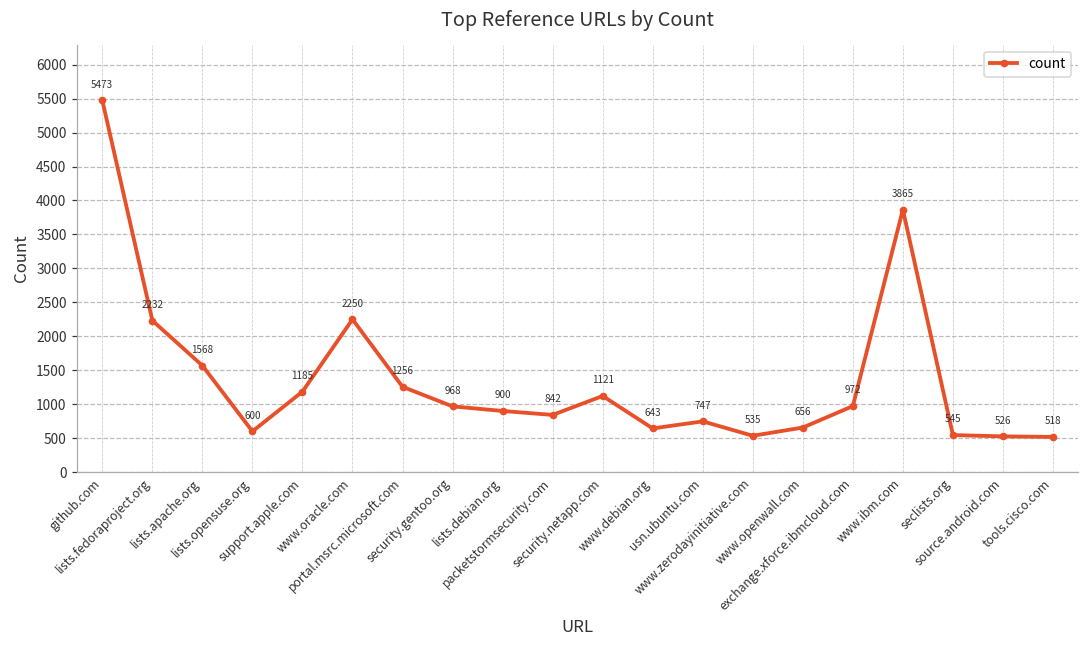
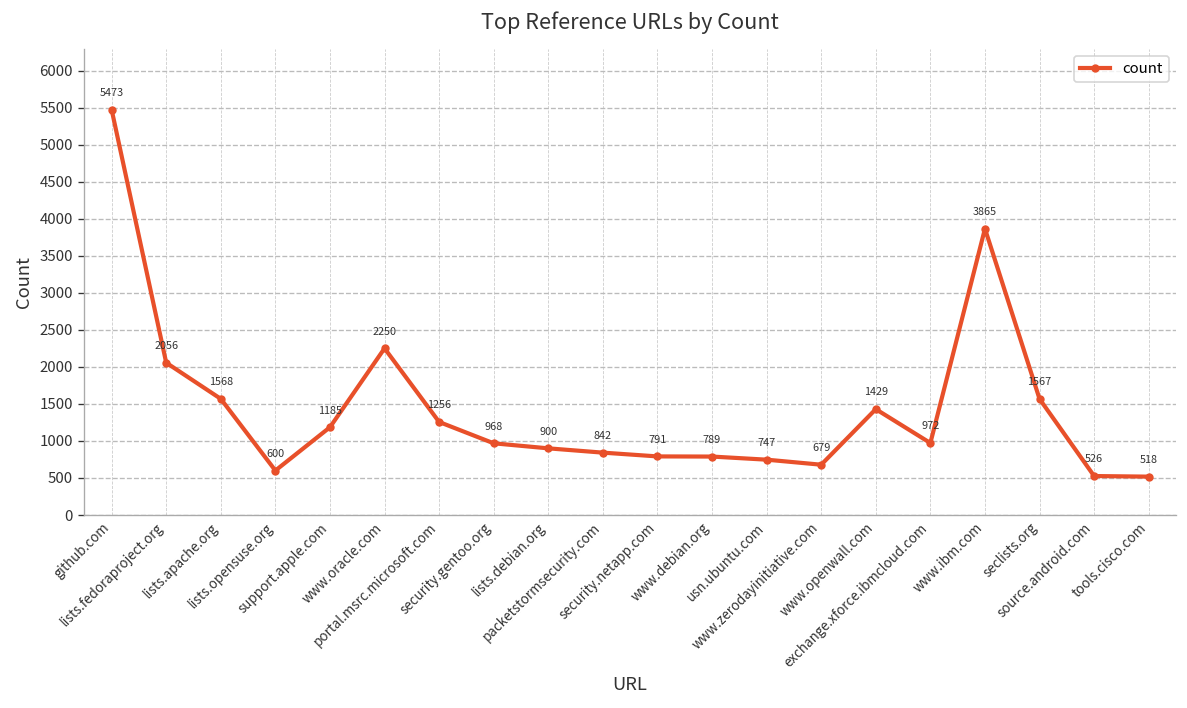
  {
    "github.com": 5473,
-   "lists.fedoraproject.org": 2232,
+   "lists.fedoraproject.org": 2056,
    "lists.apache.org": 1568,
    "lists.opensuse.org": 600,
    "support.apple.com": 1185,
    "www.oracle.com": 2250,
    "portal.msrc.microsoft.com": 1256,
    "security.gentoo.org": 968,
    "lists.debian.org": 900,
    "packetstormsecurity.com": 842,
-   "security.netapp.com": 1121,
-   "www.debian.org": 643,
+   "security.netapp.com": 791,
+   "www.debian.org": 789,
    "usn.ubuntu.com": 747,
-   "www.zerodayinitiative.com": 535,
-   "www.openwall.com": 656,
+   "www.zerodayinitiative.com": 679,
+   "www.openwall.com": 1429,
    "exchange.xforce.ibmcloud.com": 972,
    "www.ibm.com": 3865,
-   "seclists.org": 545,
+   "seclists.org": 1567,
    "source.android.com": 526,
    "tools.cisco.com": 518
  }
